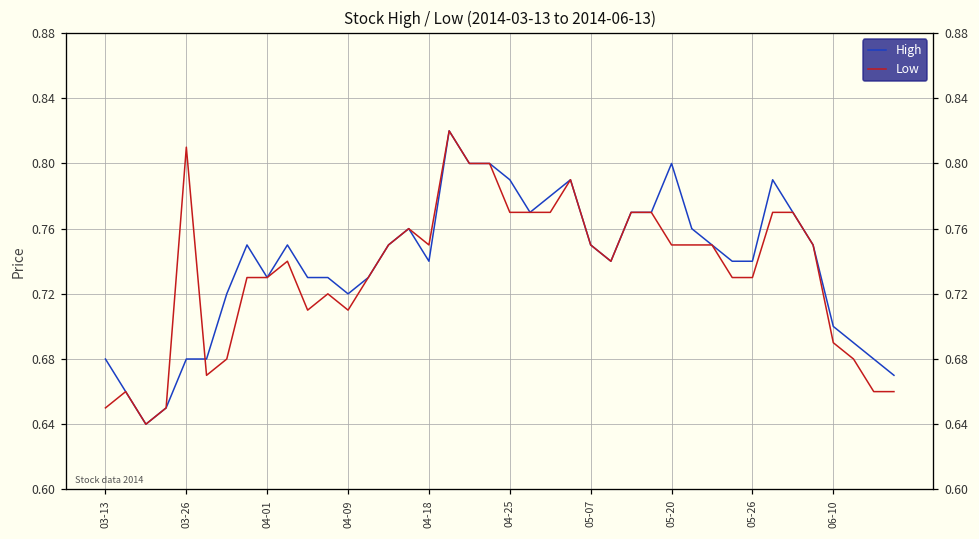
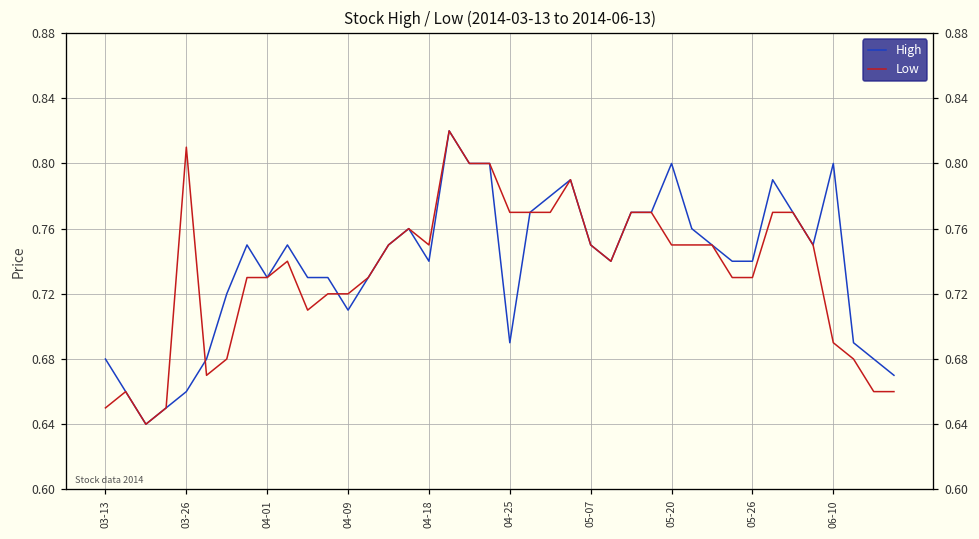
  {
    "High": {
      "03-13": 0.68,
-     "03-26": 0.68,
-     "04-09": 0.72,
+     "03-26": 0.66,
+     "04-09": 0.71,
      "04-18": 0.74,
-     "04-25": 0.79,
+     "04-25": 0.69,
      "05-20": 0.80,
      "05-26": 0.74,
-     "06-10": 0.7
+     "06-10": 0.8
    },
    "Low": {
      "03-13": 0.65,
      "03-26": 0.81,
-     "04-09": 0.71,
+     "04-09": 0.72,
      "04-18": 0.75,
      "04-25": 0.77,
      "05-20": 0.75,
      "05-26": 0.73,
      "06-10": 0.69
    }
  }
